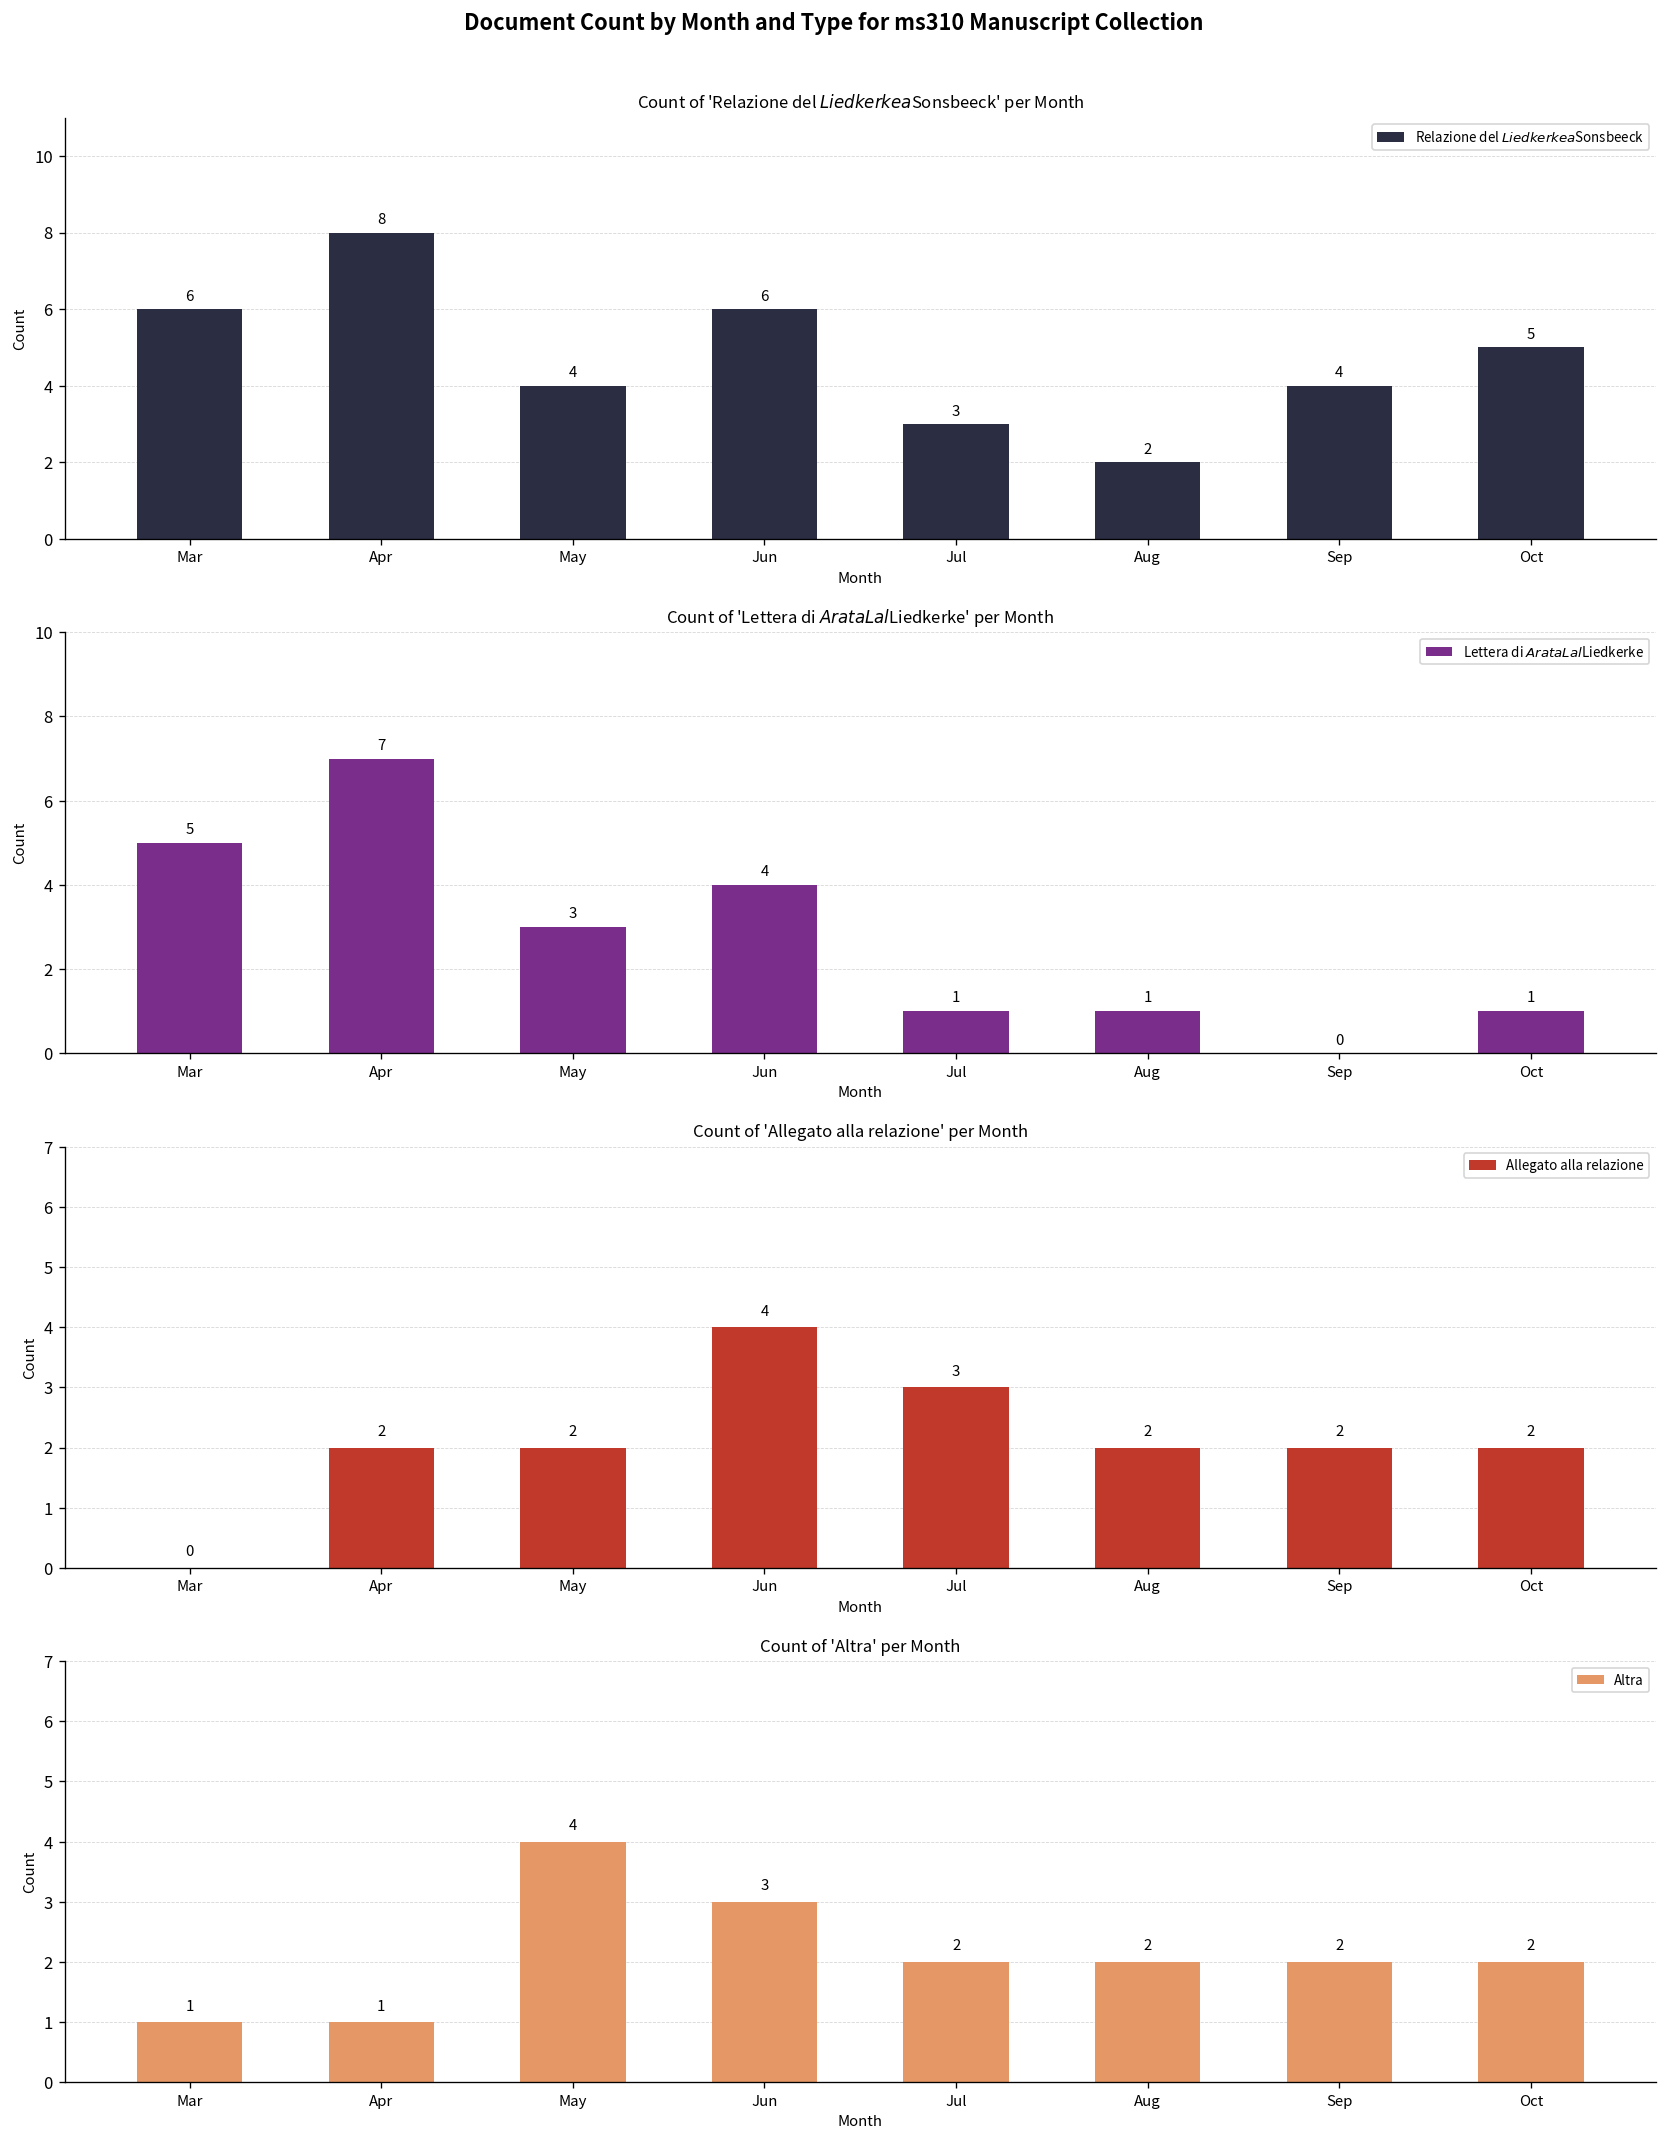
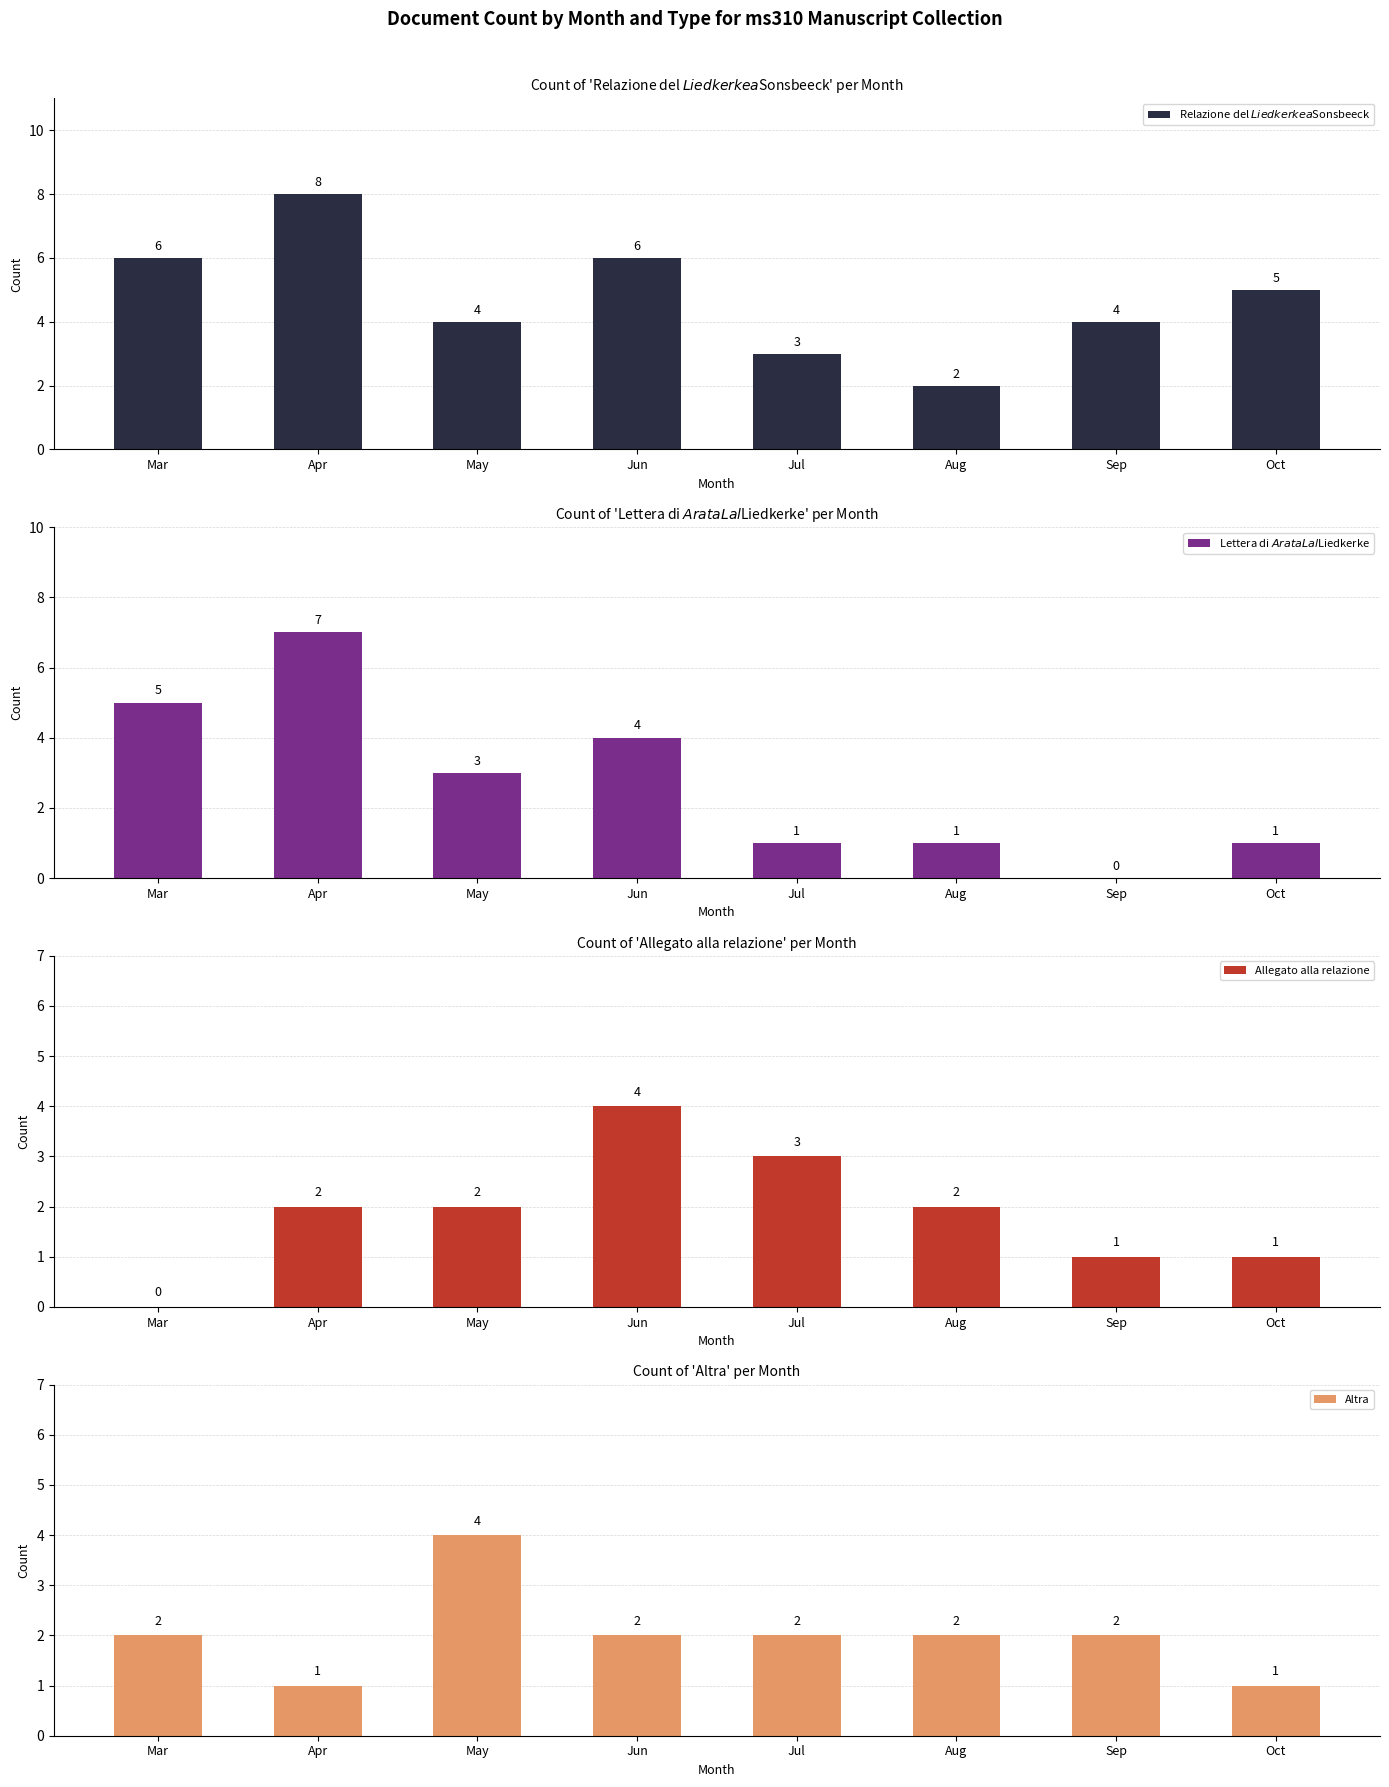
  {
    "Count of 'Allegato alla relazione' per Month": {
      "Mar": 0,
      "Apr": 2,
      "May": 2,
      "Jun": 4,
      "Jul": 3,
      "Aug": 2,
-     "Sep": 2,
-     "Oct": 2
+     "Sep": 1,
+     "Oct": 1
    },
    "Count of 'Altra' per Month": {
-     "Mar": 1,
+     "Mar": 2,
      "Apr": 1,
      "May": 4,
-     "Jun": 3,
+     "Jun": 2,
      "Jul": 2,
      "Aug": 2,
      "Sep": 2,
-     "Oct": 2
+     "Oct": 1
    }
  }
